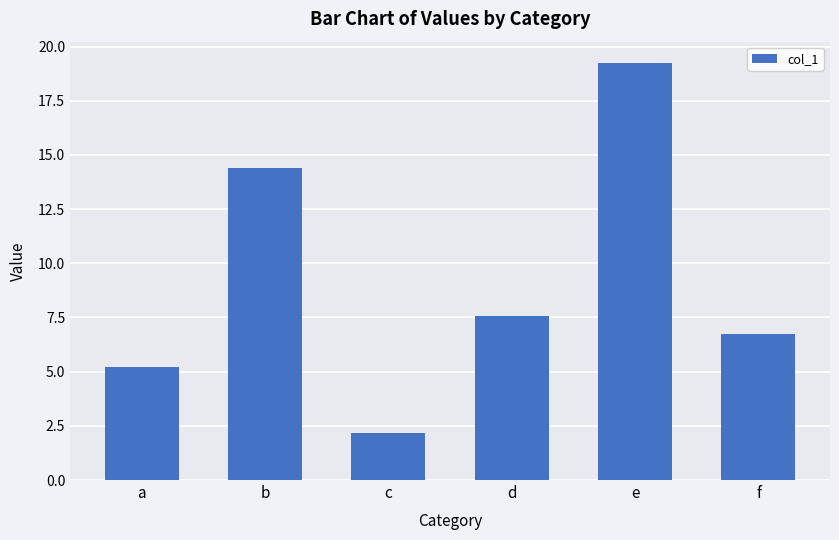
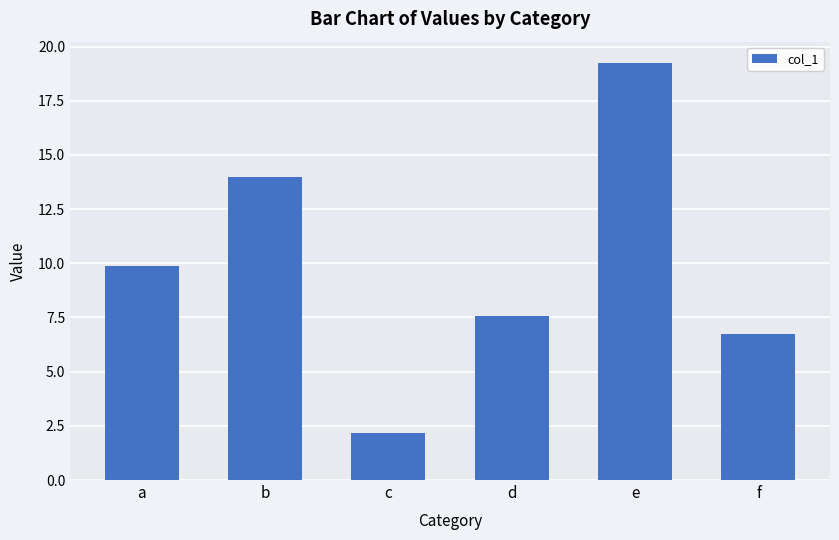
  {
-   "a": 5.2,
-   "b": 14.4,
+   "a": 9.9,
+   "b": 14.0,
    "c": 2.2,
    "d": 7.6,
    "e": 19.3,
    "f": 6.7
  }
